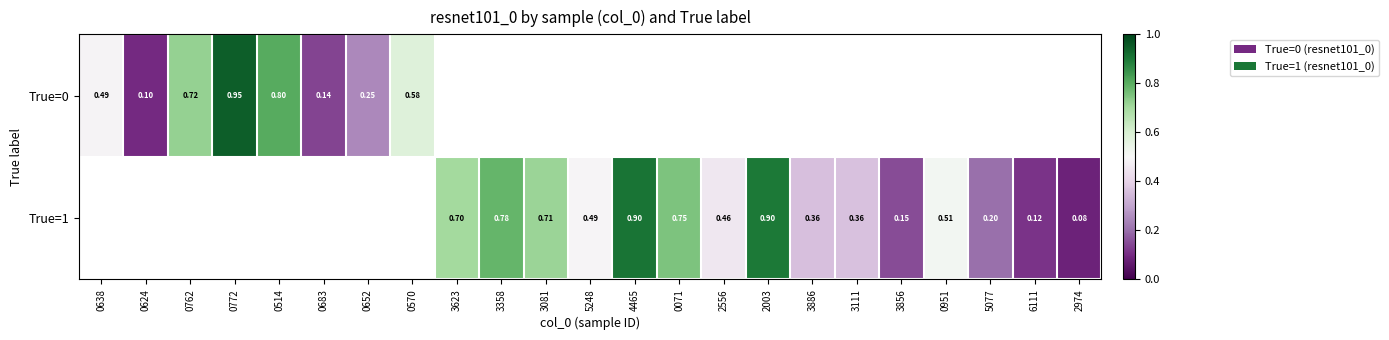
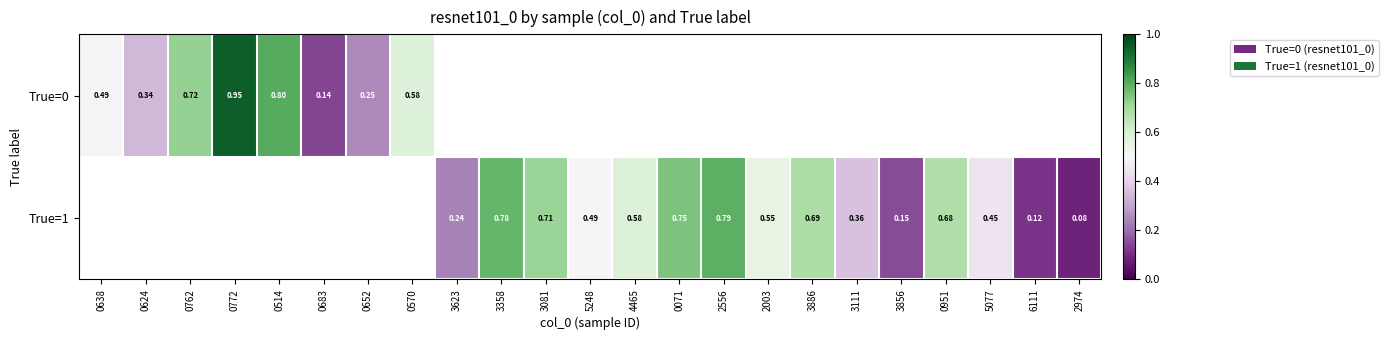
  {
    "True=0": {
      "0638": 0.49,
-     "0624": 0.10,
+     "0624": 0.34,
      "0762": 0.72,
      "0772": 0.95,
      "0514": 0.80,
      "0683": 0.14,
      "0652": 0.25,
      "0570": 0.58
    },
    "True=1": {
-     "3623": 0.70,
+     "3623": 0.24,
      "3358": 0.78,
      "3081": 0.71,
      "5248": 0.49,
-     "4465": 0.90,
+     "4465": 0.58,
      "0071": 0.75,
-     "2556": 0.46,
-     "2003": 0.90,
-     "3886": 0.36,
+     "2556": 0.79,
+     "2003": 0.55,
+     "3886": 0.69,
      "3111": 0.36,
      "3856": 0.15,
-     "0951": 0.51,
-     "5077": 0.20,
+     "0951": 0.68,
+     "5077": 0.45,
      "6111": 0.12,
      "2974": 0.08
    }
  }
